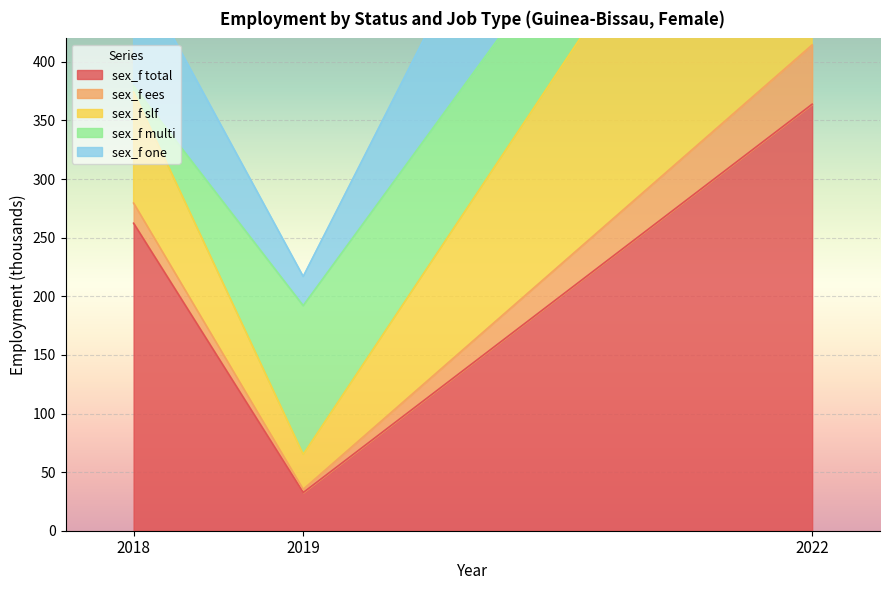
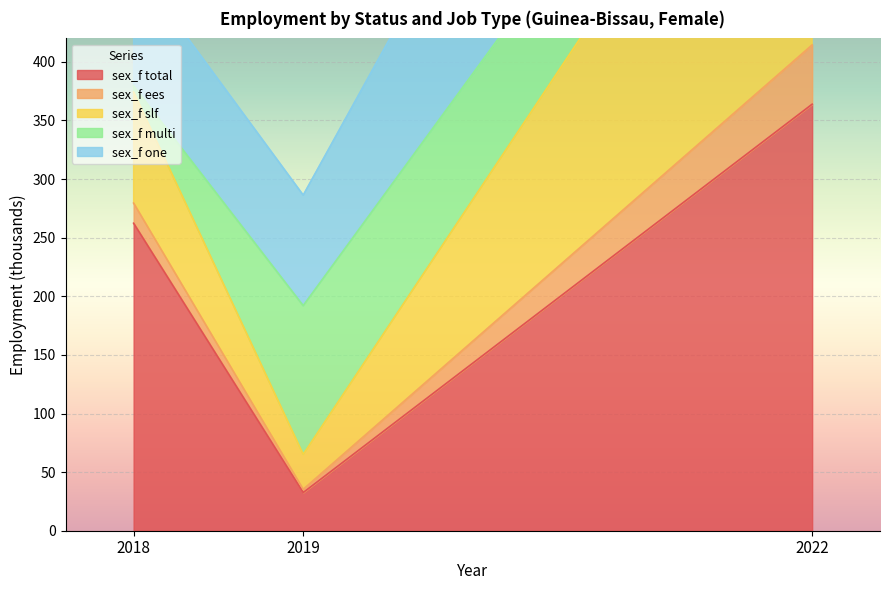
  {
    "sex_f total": {
      "2018": 262,
      "2019": 33,
      "2022": 364
    },
    "sex_f multi": {
      "2019": 127
    },
    "sex_f one": {
-     "2019": 25
+     "2019": 94
    }
  }
